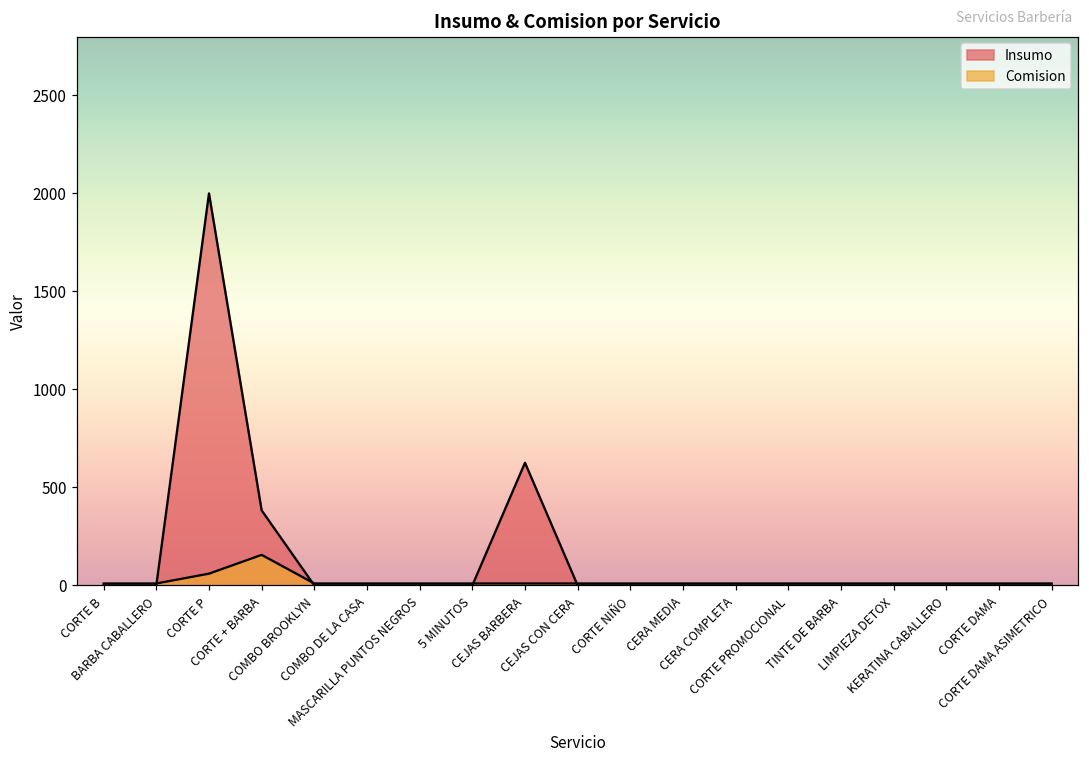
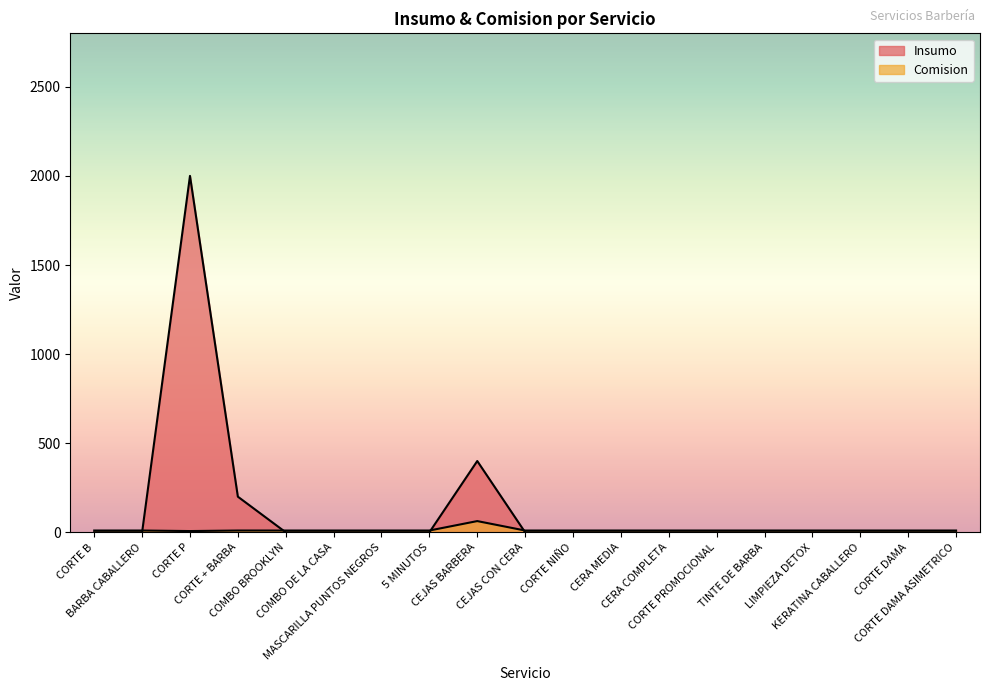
  {
    "Insumo": {
      "CORTE P": 2000,
-     "CORTE + BARBA": 380,
-     "CEJAS BARBERA": 630
+     "CORTE + BARBA": 200,
+     "CEJAS BARBERA": 400
    },
    "Comision": {
-     "CORTE P": 60,
-     "CORTE + BARBA": 160,
-     "CEJAS BARBERA": 10
+     "CORTE P": 10,
+     "CORTE + BARBA": 10,
+     "CEJAS BARBERA": 60
    }
  }
